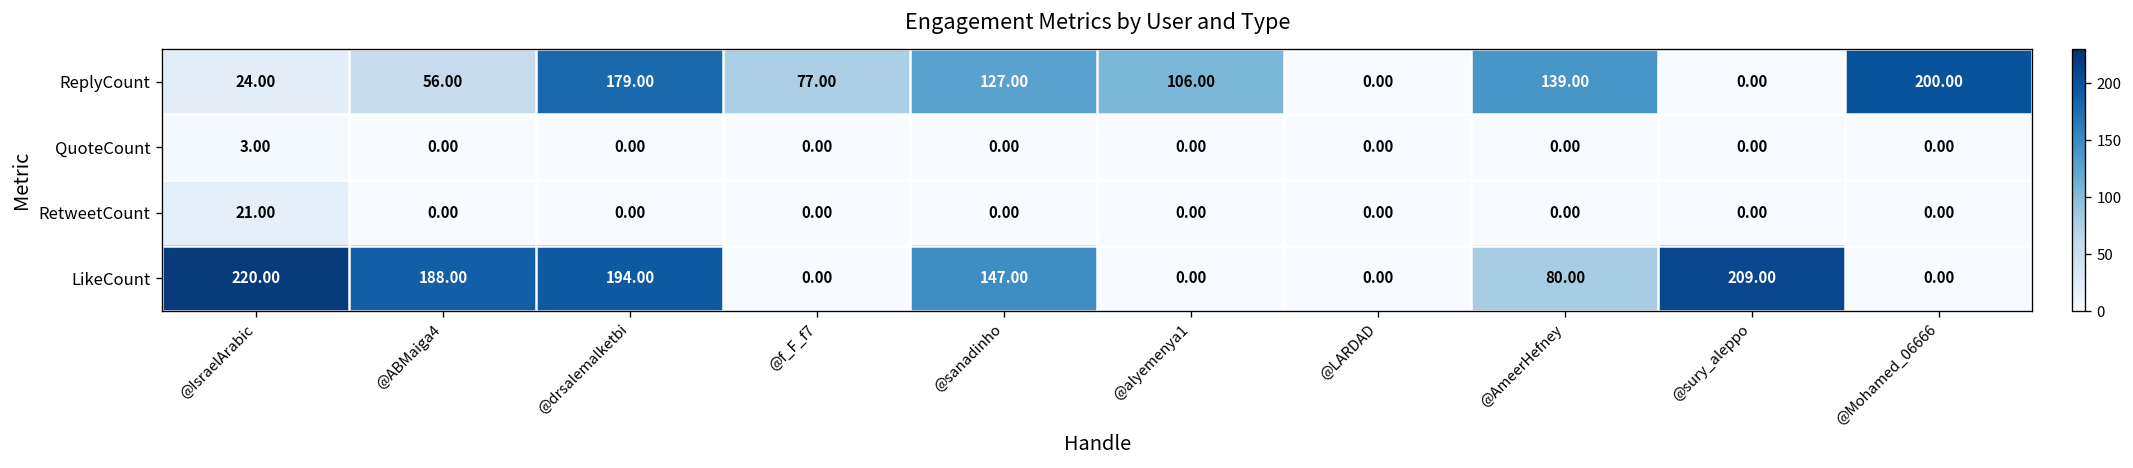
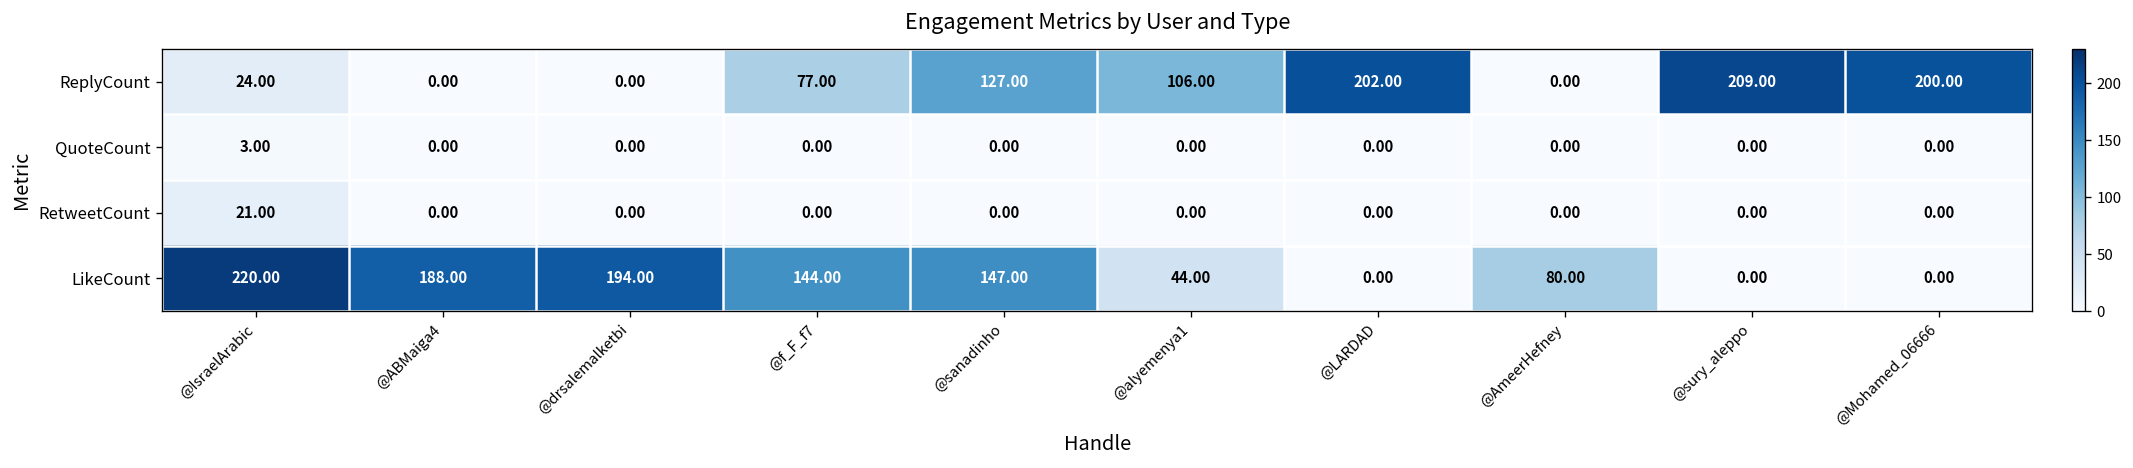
  {
    "ReplyCount": {
      "@IsraelArabic": 24.00,
-     "@ABMaiga4": 56.00,
-     "@drsalemalketbi": 179.00,
+     "@ABMaiga4": 0.00,
+     "@drsalemalketbi": 0.00,
      "@f_F_f7": 77.00,
      "@sanadinho": 127.00,
      "@alyemenya1": 106.00,
-     "@LARDAD": 0.00,
-     "@AmeerHefney": 139.00,
-     "@sury_aleppo": 0.00,
+     "@LARDAD": 202.00,
+     "@AmeerHefney": 0.00,
+     "@sury_aleppo": 209.00,
      "@Mohamed_06666": 200.00
    },
    "QuoteCount": {
      "@IsraelArabic": 3.00,
      "@ABMaiga4": 0.00,
      "@drsalemalketbi": 0.00,
      "@f_F_f7": 0.00,
      "@sanadinho": 0.00,
      "@alyemenya1": 0.00,
      "@LARDAD": 0.00,
      "@AmeerHefney": 0.00,
      "@sury_aleppo": 0.00,
      "@Mohamed_06666": 0.00
    },
    "RetweetCount": {
      "@IsraelArabic": 21.00,
      "@ABMaiga4": 0.00,
      "@drsalemalketbi": 0.00,
      "@f_F_f7": 0.00,
      "@sanadinho": 0.00,
      "@alyemenya1": 0.00,
      "@LARDAD": 0.00,
      "@AmeerHefney": 0.00,
      "@sury_aleppo": 0.00,
      "@Mohamed_06666": 0.00
    },
    "LikeCount": {
      "@IsraelArabic": 220.00,
      "@ABMaiga4": 188.00,
      "@drsalemalketbi": 194.00,
-     "@f_F_f7": 0.00,
+     "@f_F_f7": 144.00,
      "@sanadinho": 147.00,
-     "@alyemenya1": 0.00,
+     "@alyemenya1": 44.00,
      "@LARDAD": 0.00,
      "@AmeerHefney": 80.00,
-     "@sury_aleppo": 209.00,
+     "@sury_aleppo": 0.00,
      "@Mohamed_06666": 0.00
    }
  }
